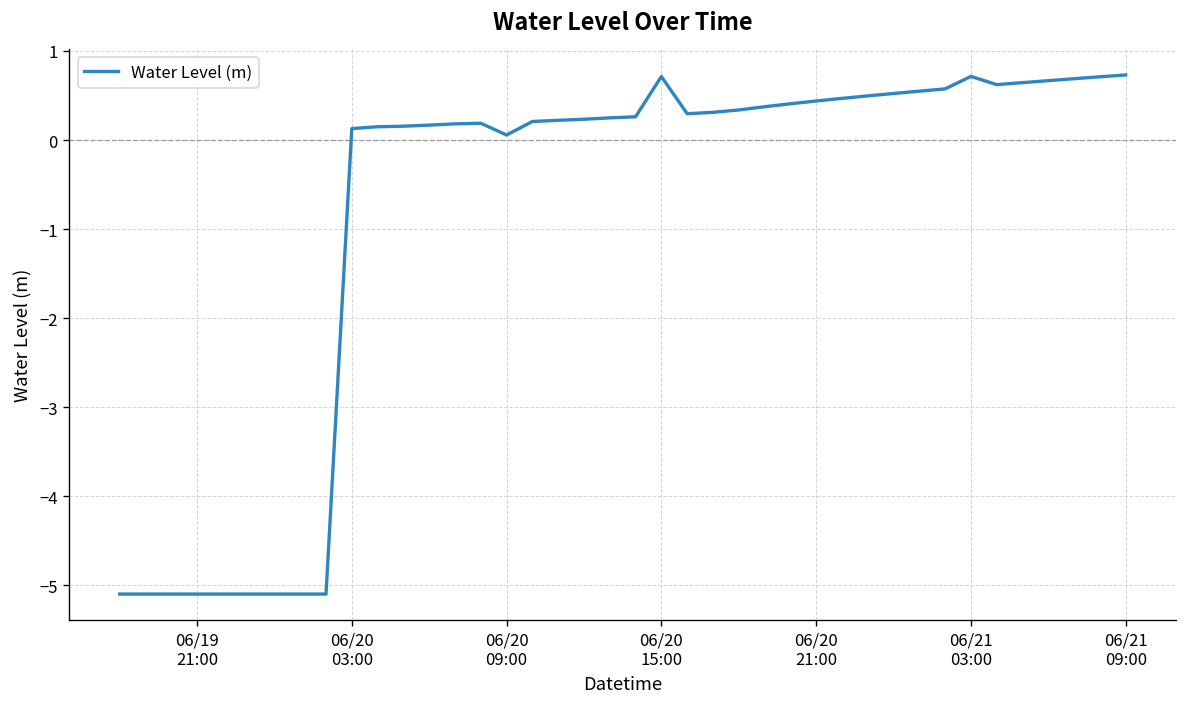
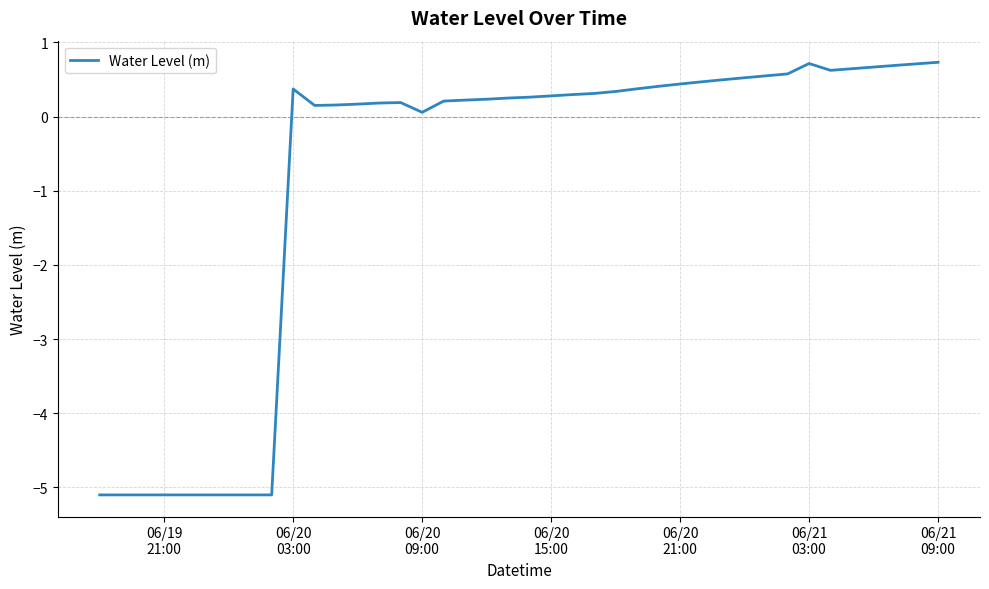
  {
    "06/19 21:00": -5.1,
-   "06/20 03:00": 0.1,
+   "06/20 03:00": 0.4,
    "06/20 09:00": 0.1,
-   "06/20 15:00": 0.7,
+   "06/20 15:00": 0.3,
    "06/20 21:00": 0.4,
    "06/21 03:00": 0.7,
    "06/21 09:00": 0.7
  }
